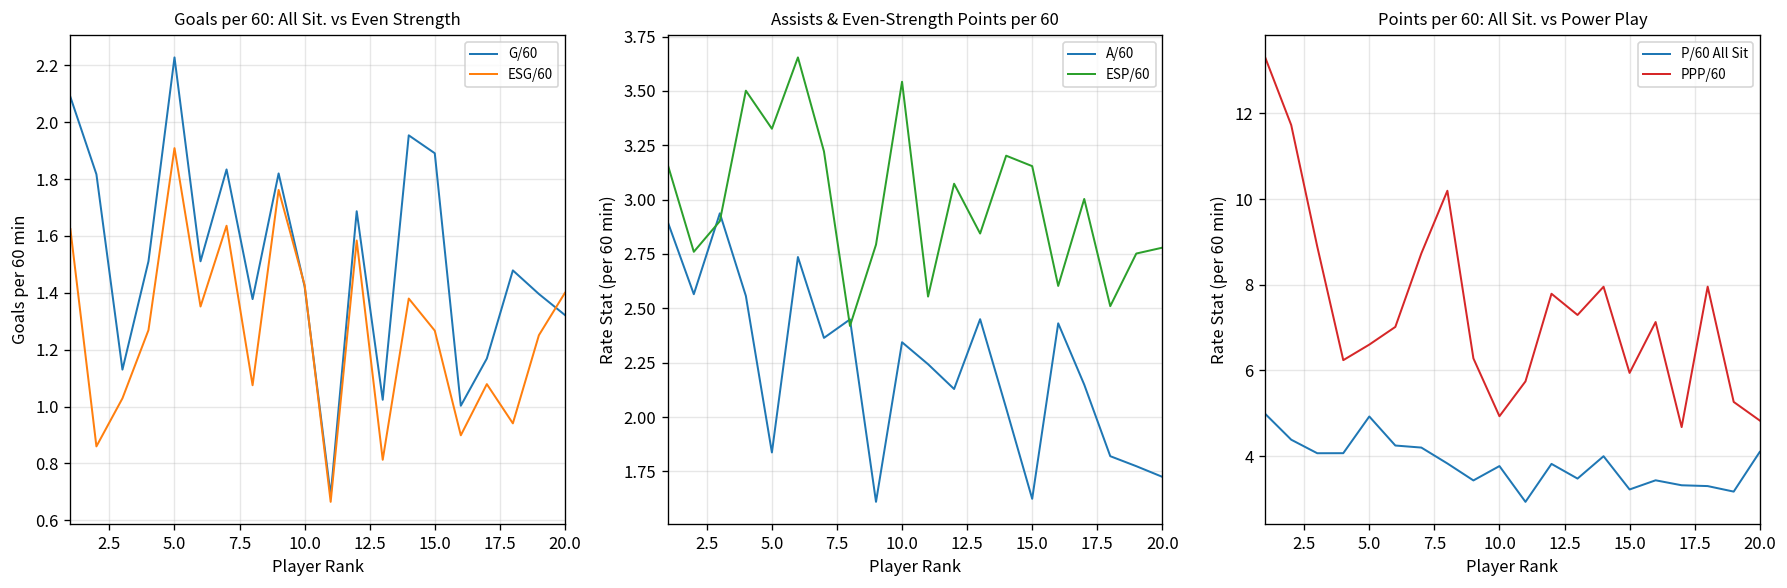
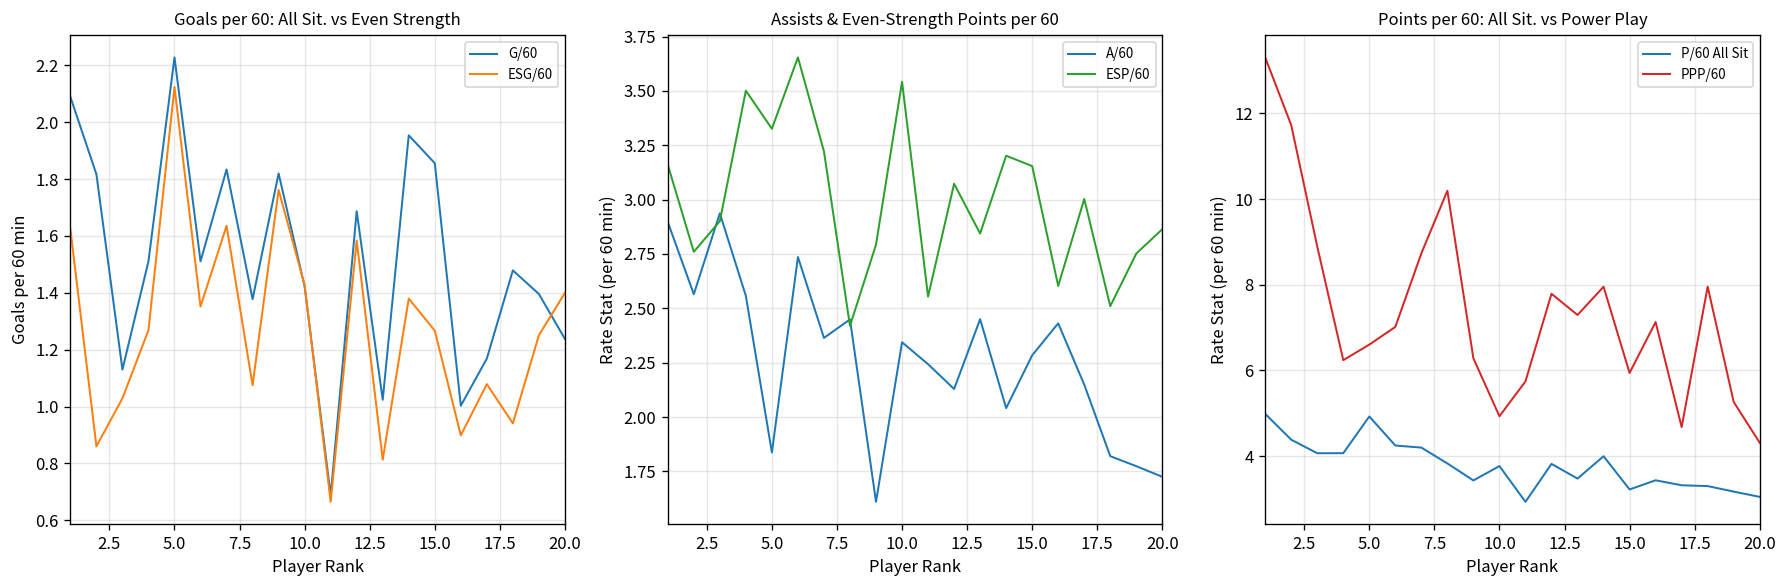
  {
    "Goals per 60: All Sit. vs Even Strength": {
      "G/60": {
        "5.0": 2.23,
-       "15.0": 1.89,
-       "20.0": 1.32
+       "15.0": 1.86,
+       "20.0": 1.24
      },
      "ESG/60": {
-       "5.0": 1.91,
+       "5.0": 2.12,
        "15.0": 1.27,
        "20.0": 1.40
      }
    },
    "Assists & Even-Strength Points per 60": {
      "A/60": {
        "5.0": 1.84,
        "10.0": 2.34,
-       "15.0": 1.62,
+       "15.0": 2.28,
        "20.0": 1.73
      },
      "ESP/60": {
        "5.0": 3.33,
        "10.0": 3.54,
        "15.0": 3.15,
-       "20.0": 2.78
+       "20.0": 2.86
      }
    },
    "Points per 60: All Sit. vs Power Play": {
      "P/60 All Sit": {
        "5.0": 4.9,
        "10.0": 3.8,
        "15.0": 3.2,
-       "20.0": 4.1
+       "20.0": 3.0
      },
      "PPP/60": {
        "5.0": 6.6,
        "10.0": 4.9,
        "15.0": 5.9,
-       "20.0": 4.8
+       "20.0": 4.3
      }
    }
  }
